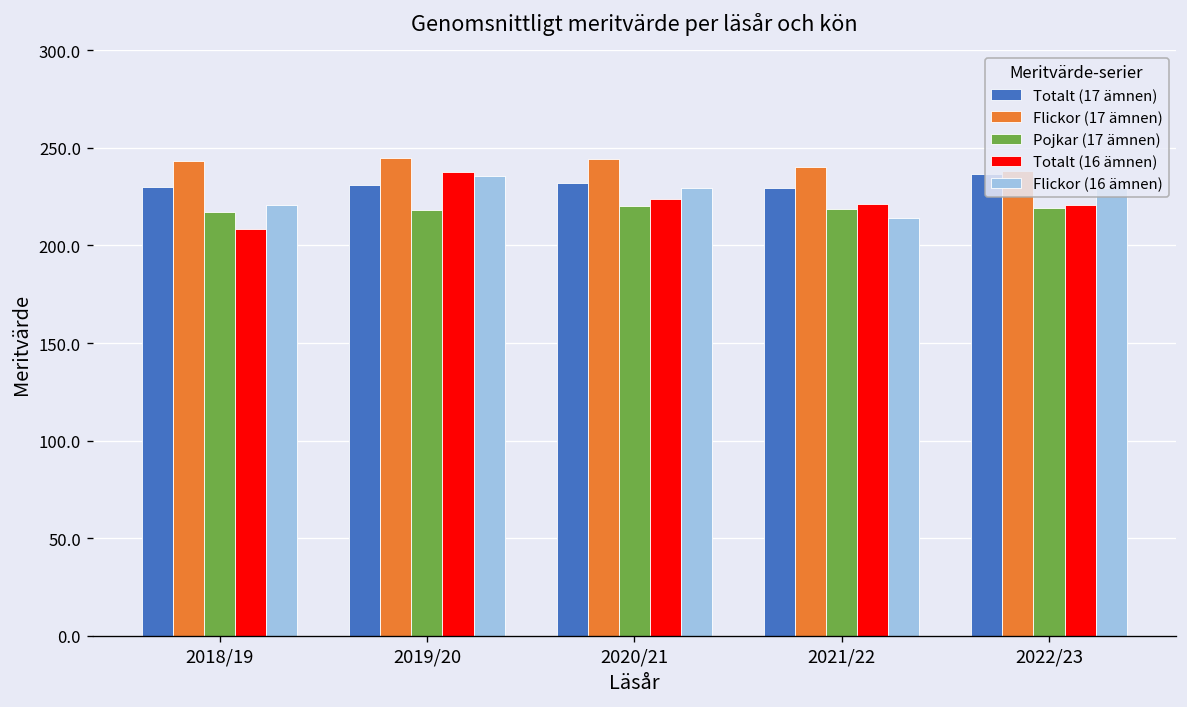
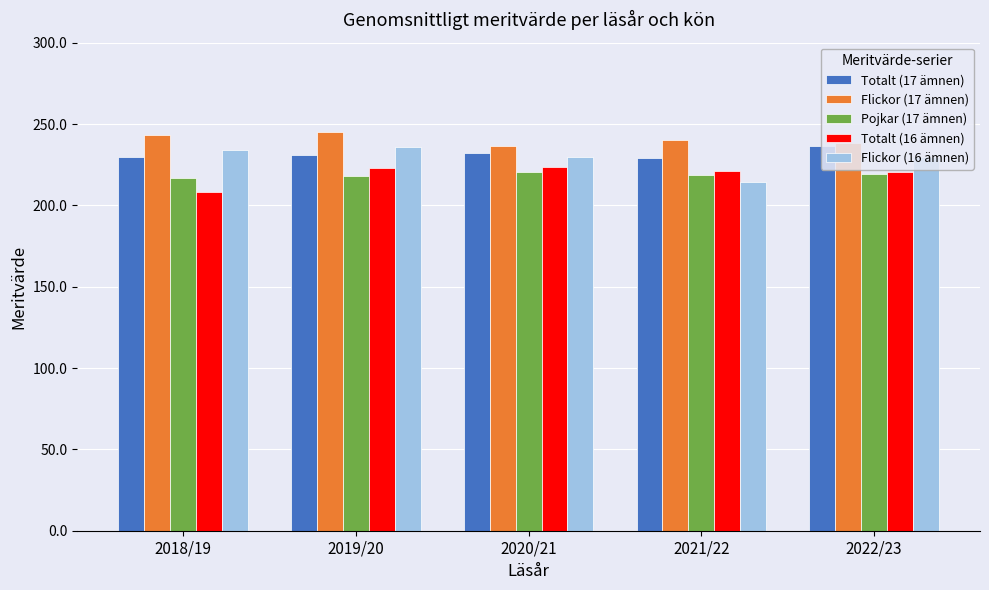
  {
    "Totalt (17 ämnen)": {
      "2018/19": 230,
      "2019/20": 231,
      "2020/21": 232,
      "2021/22": 229
    },
    "Flickor (17 ämnen)": {
      "2018/19": 243,
      "2019/20": 245,
-     "2020/21": 244,
+     "2020/21": 236,
      "2021/22": 240
    },
    "Pojkar (17 ämnen)": {
      "2018/19": 217,
      "2019/20": 218,
      "2020/21": 220,
      "2021/22": 219,
      "2022/23": 219
    },
    "Totalt (16 ämnen)": {
      "2018/19": 208,
-     "2019/20": 238,
+     "2019/20": 223,
      "2020/21": 224,
      "2021/22": 221,
      "2022/23": 221
    },
    "Flickor (16 ämnen)": {
-     "2018/19": 221,
+     "2018/19": 234,
      "2019/20": 236,
      "2020/21": 230,
      "2021/22": 214
    }
  }
